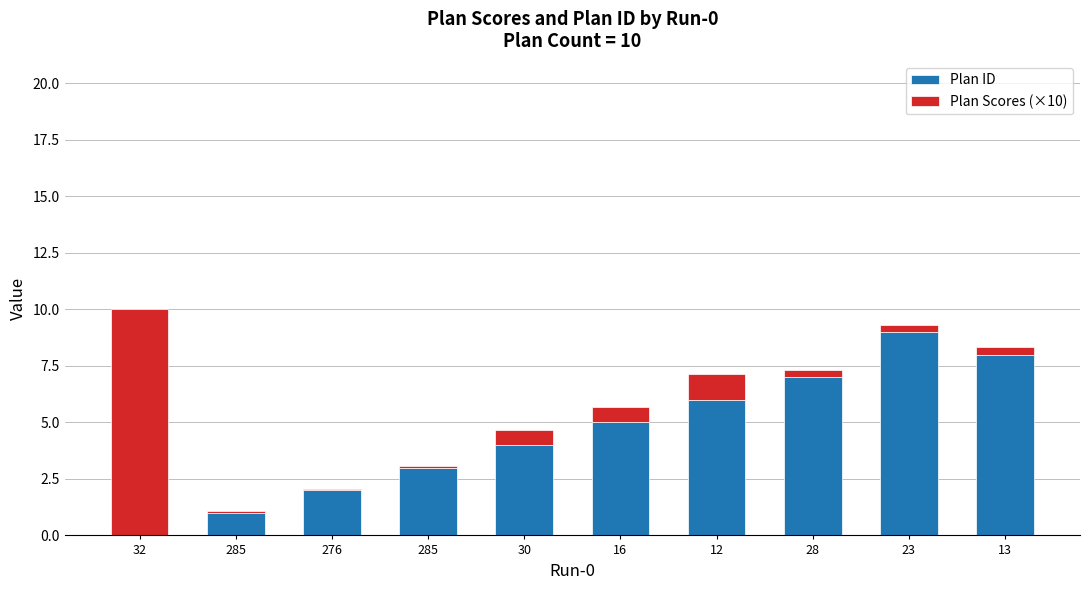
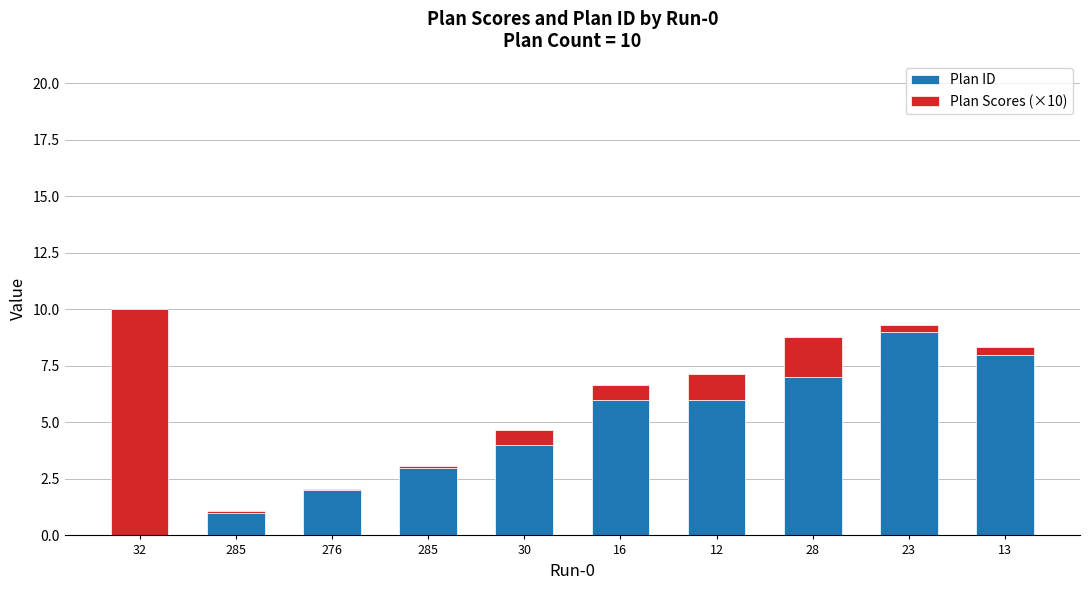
  {
    "Plan ID": {
      "32": 0,
      "276": 2,
      "30": 4,
-     "16": 5,
+     "16": 6,
      "12": 6,
      "28": 7,
      "23": 9,
      "13": 8
    },
    "Plan Scores (×10)": {
      "32": 10.0,
      "30": 0.7,
      "16": 0.7,
      "12": 1.2,
-     "28": 0.3,
+     "28": 1.8,
      "23": 0.3,
      "13": 0.3
    }
  }
